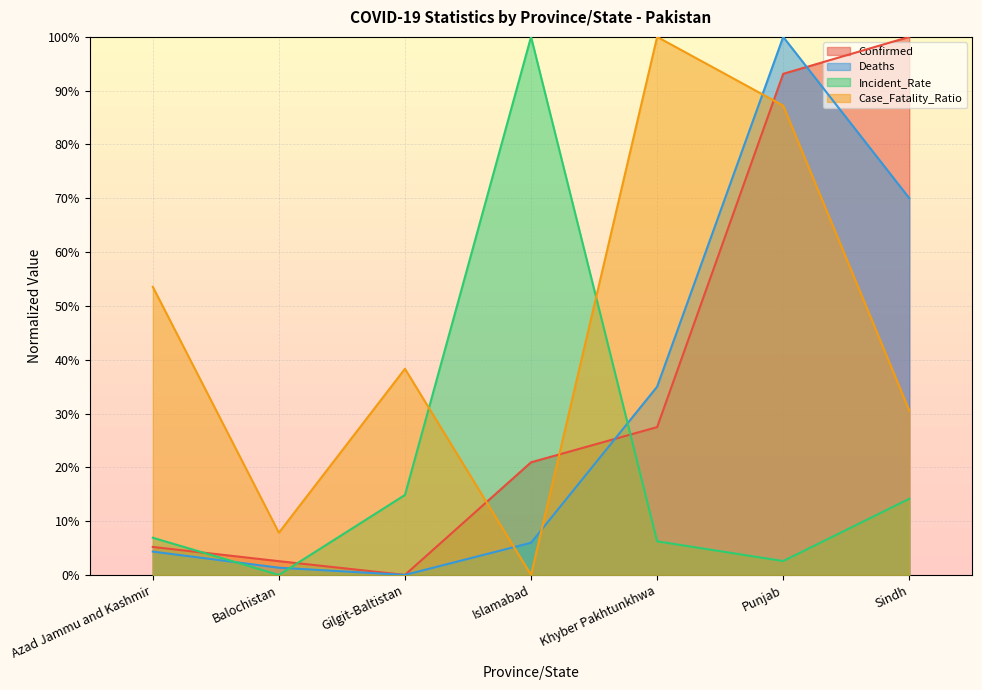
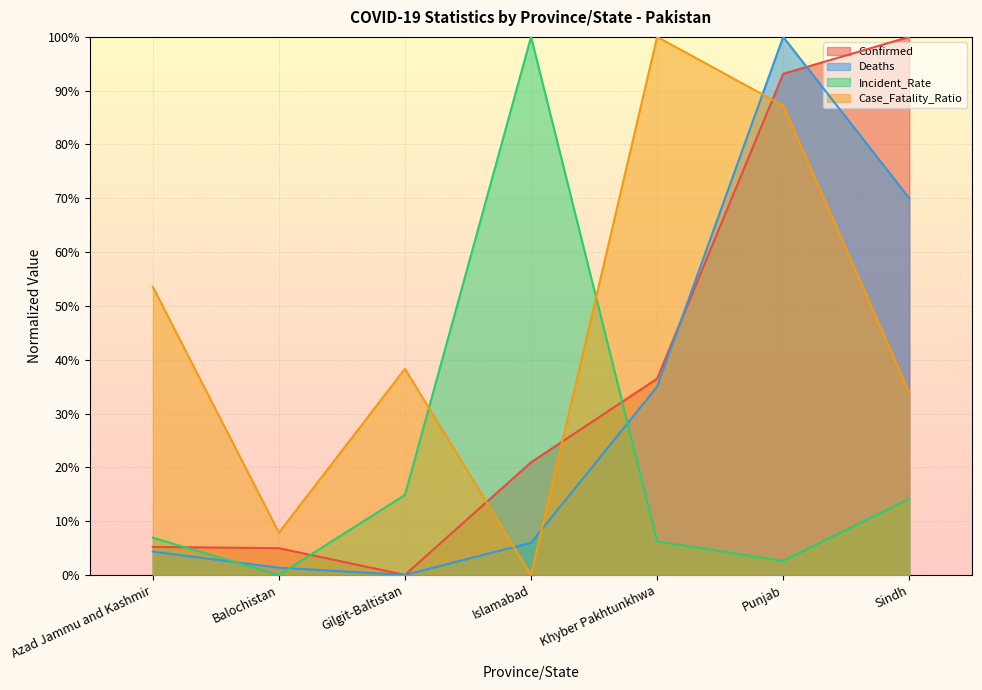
  {
    "Confirmed": {
      "Azad Jammu and Kashmir": "5%",
-     "Balochistan": "3%",
+     "Balochistan": "5%",
      "Islamabad": "21%",
-     "Khyber Pakhtunkhwa": "27%",
+     "Khyber Pakhtunkhwa": "36%",
      "Punjab": "93%",
      "Sindh": "100%"
    },
    "Deaths": {
      "Azad Jammu and Kashmir": "4%",
      "Balochistan": "1%",
      "Islamabad": "6%",
      "Khyber Pakhtunkhwa": "35%",
      "Punjab": "100%",
      "Sindh": "70%"
    },
    "Incident_Rate": {
      "Azad Jammu and Kashmir": "7%",
      "Balochistan": "0%",
      "Gilgit-Baltistan": "15%",
      "Islamabad": "100%",
      "Khyber Pakhtunkhwa": "6%",
      "Punjab": "3%",
      "Sindh": "14%"
    },
    "Case_Fatality_Ratio": {
      "Azad Jammu and Kashmir": "54%",
      "Balochistan": "8%",
      "Gilgit-Baltistan": "38%",
      "Islamabad": "0%",
      "Khyber Pakhtunkhwa": "100%",
      "Punjab": "87%",
-     "Sindh": "31%"
+     "Sindh": "34%"
    }
  }
